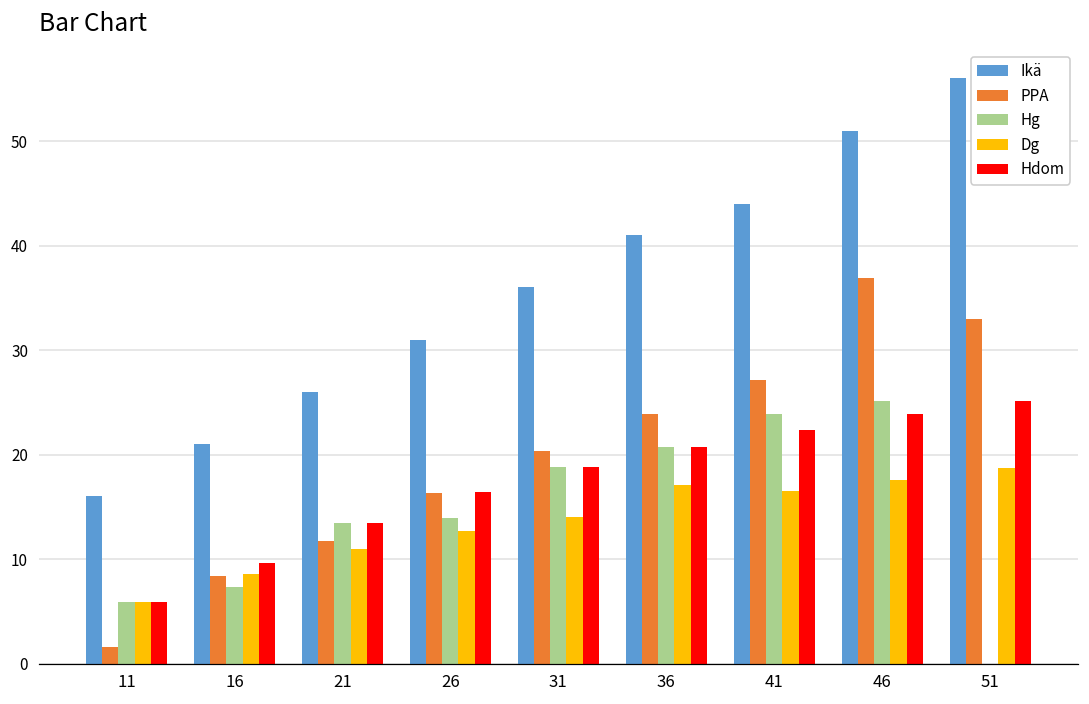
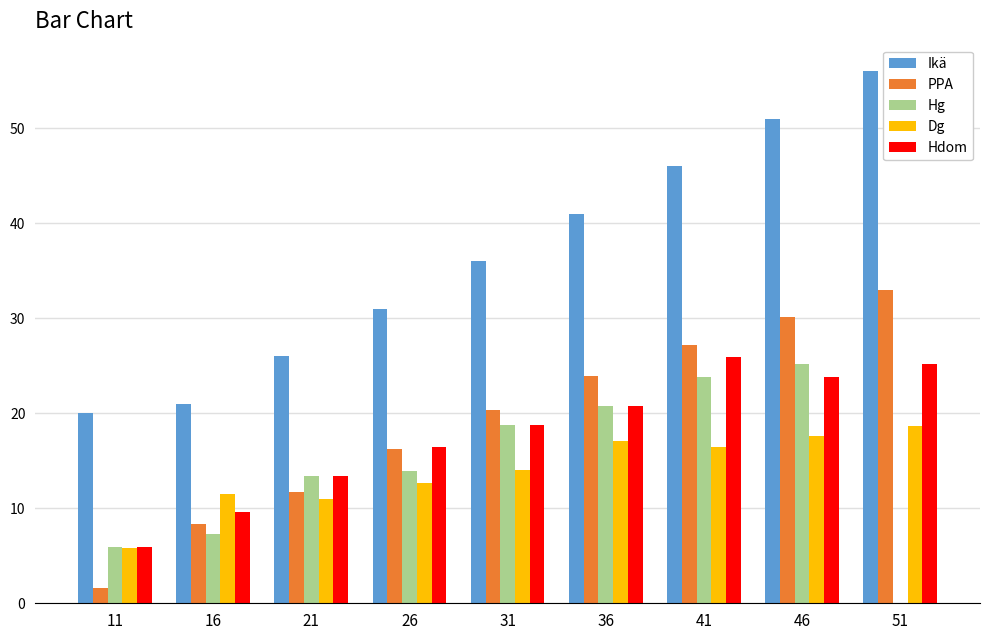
  {
    "Ikä": {
-     "11": 16,
+     "11": 20,
      "16": 21,
      "21": 26,
      "26": 31,
      "31": 36,
      "36": 41,
-     "41": 44,
+     "41": 46,
      "46": 51,
      "51": 56
    },
    "PPA": {
      "11": 2,
      "16": 8,
      "21": 12,
      "26": 16,
      "31": 20,
      "36": 24,
      "41": 27,
-     "46": 37,
+     "46": 30,
      "51": 33
    },
    "Hg": {
      "11": 6,
      "16": 7,
      "21": 13,
      "26": 14,
      "31": 19,
      "36": 21,
      "41": 24,
      "46": 25,
      "51": 0
    },
    "Dg": {
      "11": 6,
-     "16": 9,
+     "16": 12,
      "21": 11,
      "26": 13,
      "31": 14,
      "36": 17,
      "41": 16,
      "46": 18,
      "51": 19
    },
    "Hdom": {
      "11": 6,
      "16": 10,
      "21": 13,
      "26": 16,
      "31": 19,
      "36": 21,
-     "41": 22,
+     "41": 26,
      "46": 24,
      "51": 25
    }
  }
